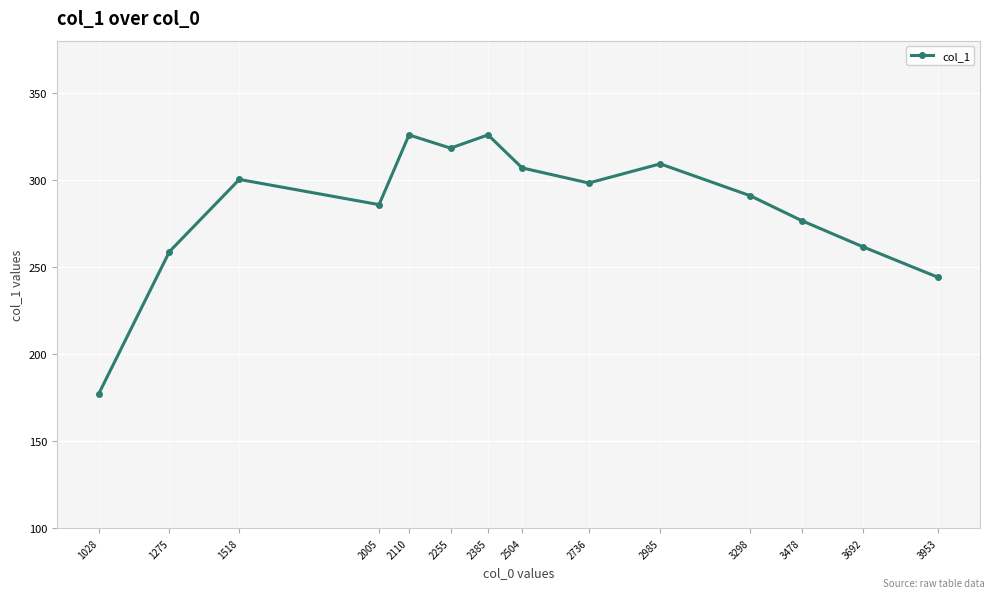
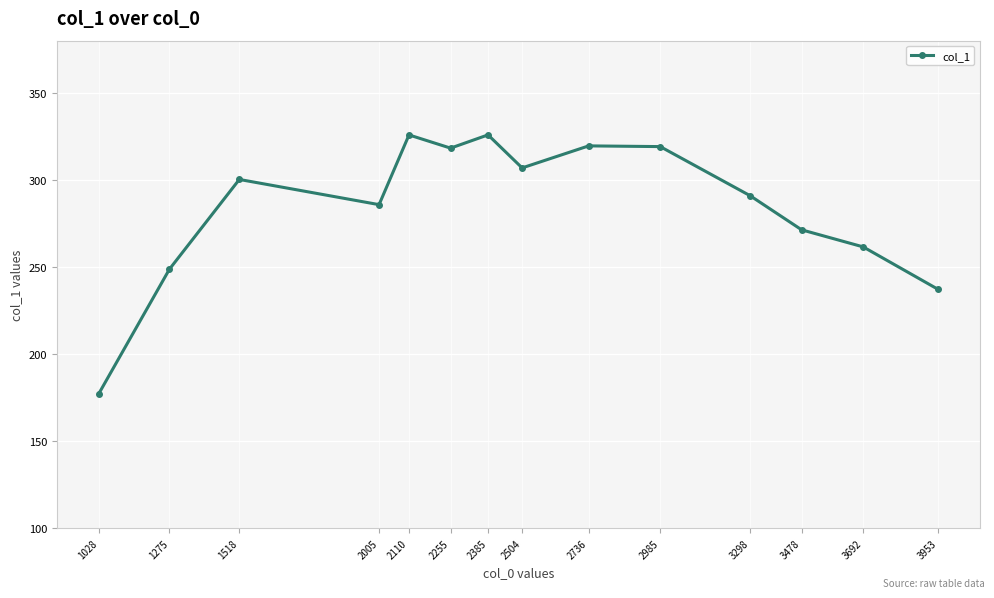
  {
    "1028": 177,
-   "1275": 259,
+   "1275": 249,
    "1518": 300,
    "2005": 286,
    "2110": 326,
    "2255": 318,
    "2385": 326,
    "2504": 307,
-   "2736": 298,
-   "2985": 309,
+   "2736": 320,
+   "2985": 319,
    "3298": 291,
-   "3478": 277,
+   "3478": 271,
    "3692": 262,
-   "3953": 244
+   "3953": 237
  }
